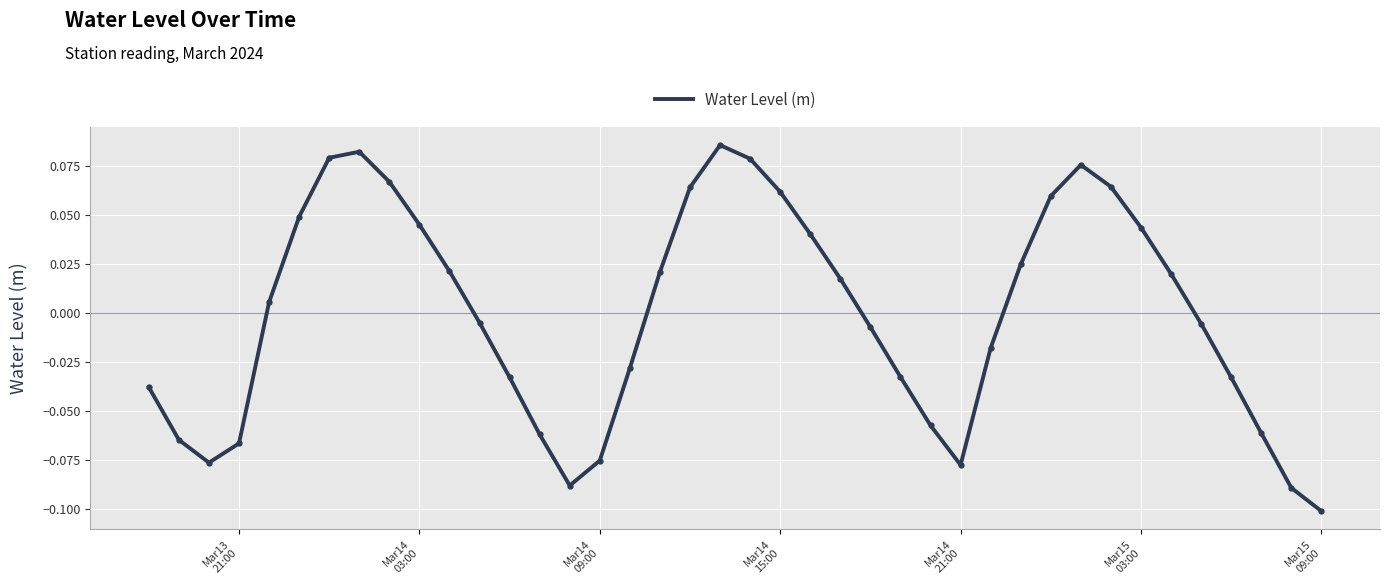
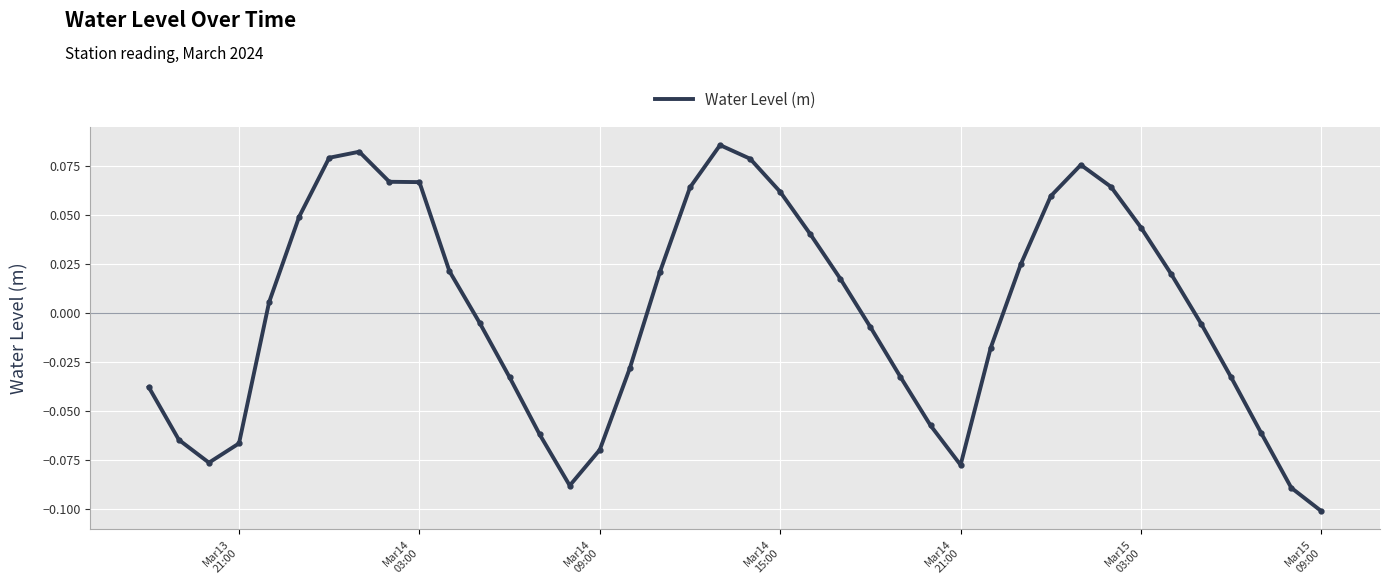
  {
    "Mar13 21:00": -0.066,
-   "Mar14 03:00": 0.045,
-   "Mar14 09:00": -0.075,
+   "Mar14 03:00": 0.067,
+   "Mar14 09:00": -0.070,
    "Mar14 15:00": 0.062,
    "Mar14 21:00": -0.077,
    "Mar15 03:00": 0.044,
    "Mar15 09:00": -0.101
  }
